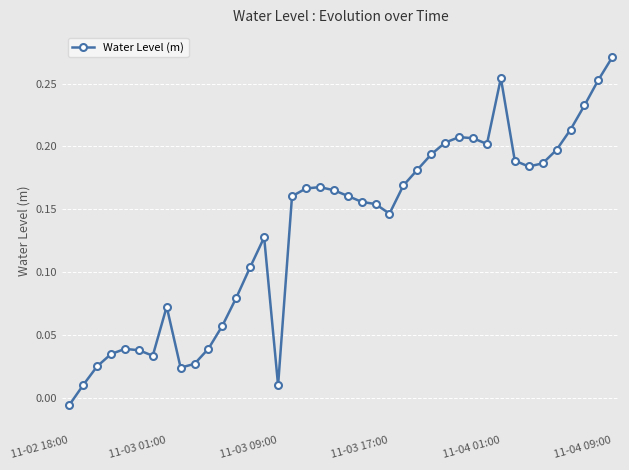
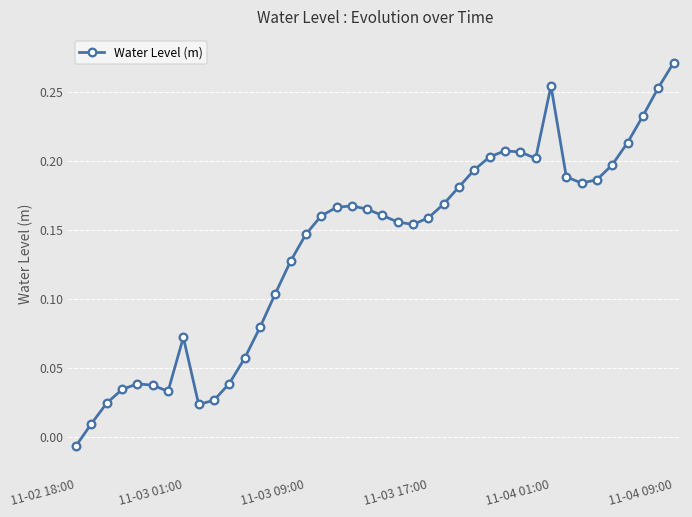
  {
    "11-02 18:00": -0.006,
    "11-03 01:00": 0.072,
-   "11-03 09:00": 0.010,
-   "11-03 17:00": 0.146,
+   "11-03 09:00": 0.147,
+   "11-03 17:00": 0.159,
    "11-04 01:00": 0.254,
    "11-04 09:00": 0.271
  }
